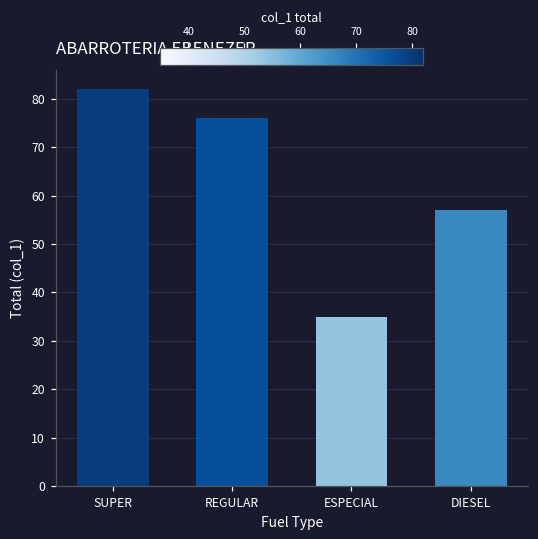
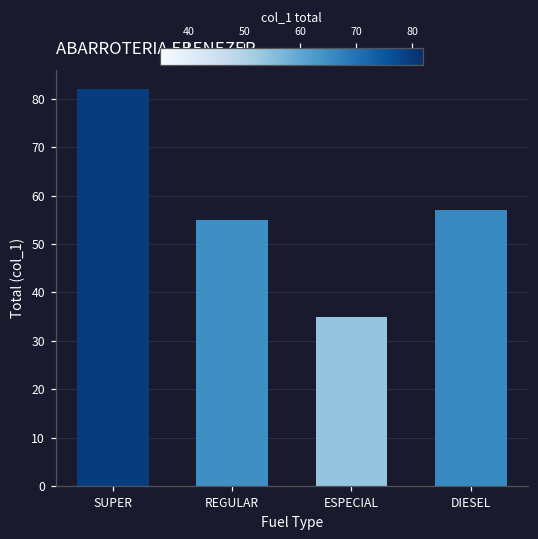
  {
    "SUPER": 82,
-   "REGULAR": 76,
+   "REGULAR": 55,
    "ESPECIAL": 35,
    "DIESEL": 57
  }
